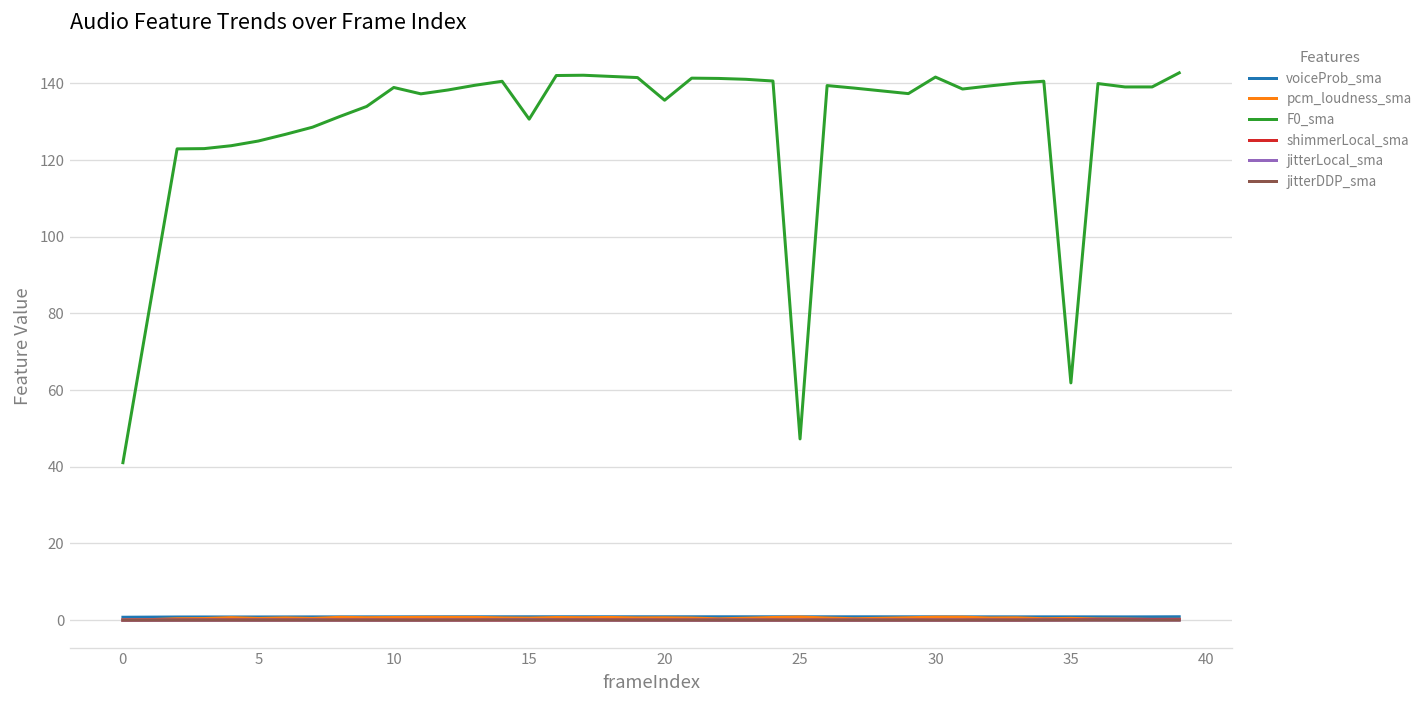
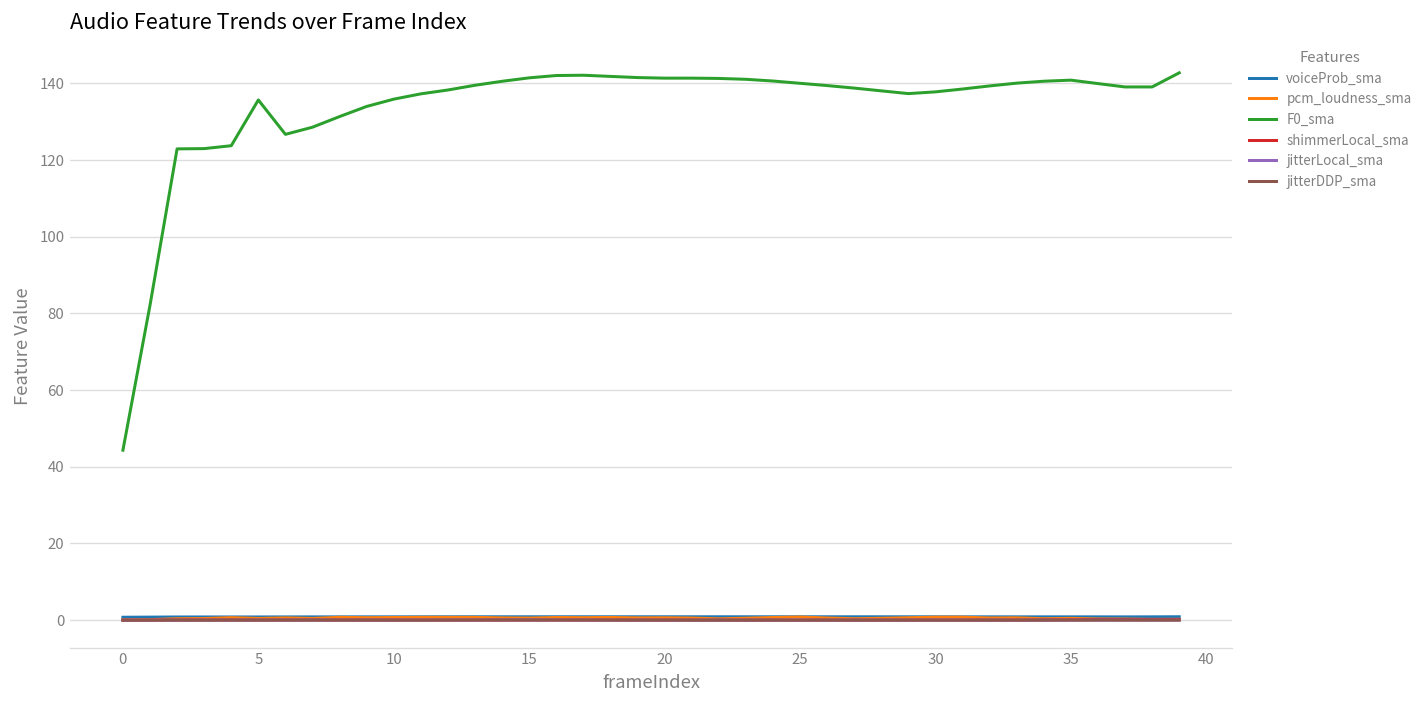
  {
    "F0_sma": {
-     "0": 41,
-     "5": 125,
-     "10": 139,
-     "15": 131,
-     "20": 136,
-     "25": 47,
-     "30": 142,
-     "35": 62
+     "0": 44,
+     "5": 136,
+     "10": 136,
+     "15": 141,
+     "20": 141,
+     "25": 140,
+     "30": 138,
+     "35": 141
    }
  }
